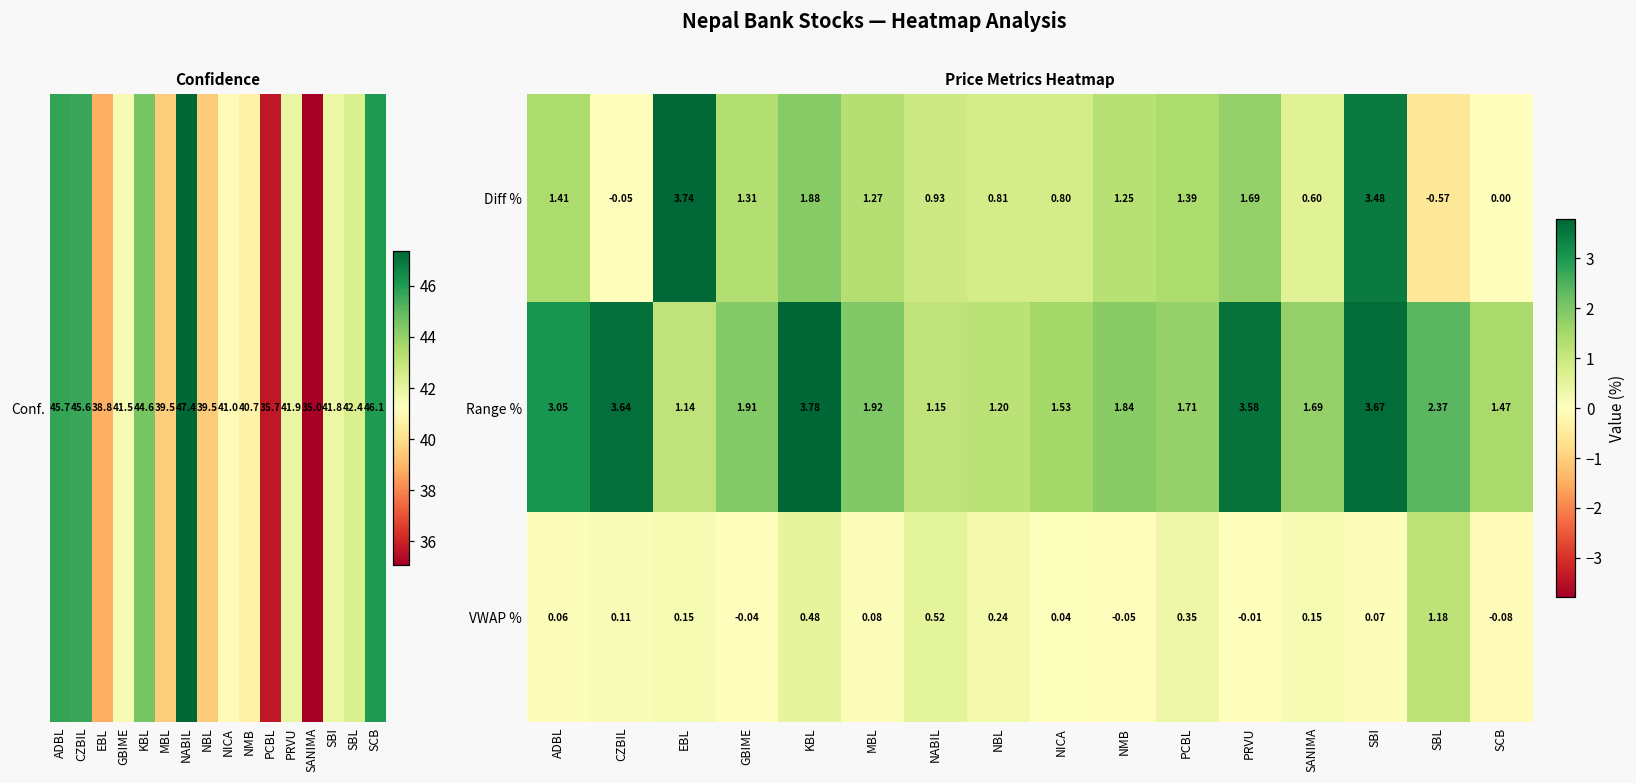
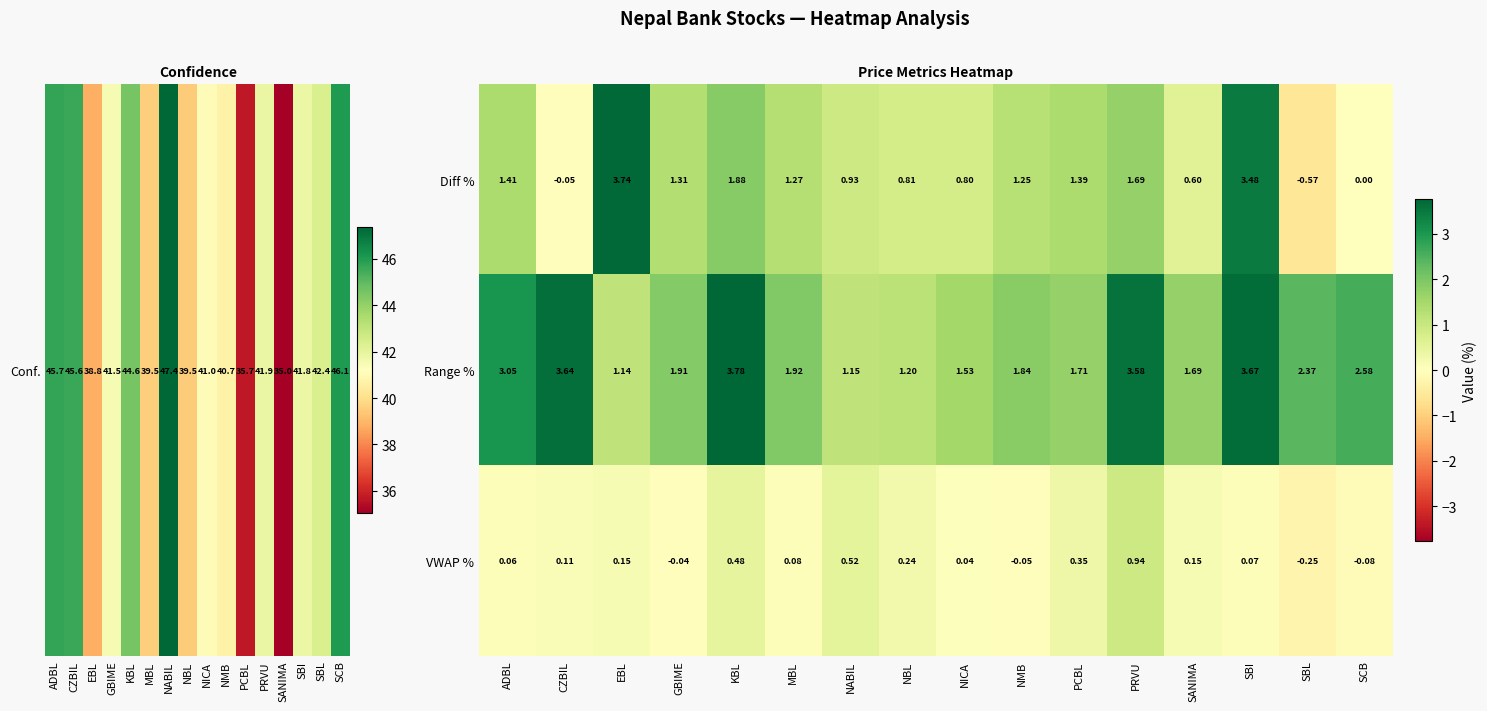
  {
    "Diff %": {
      "ADBL": 1.41,
      "CZBIL": -0.05,
      "EBL": 3.74,
      "GBIME": 1.31,
      "KBL": 1.88,
      "MBL": 1.27,
      "NABIL": 0.93,
      "NBL": 0.81,
      "NICA": 0.80,
      "NMB": 1.25,
      "PCBL": 1.39,
      "PRVU": 1.69,
      "SANIMA": 0.60,
      "SBI": 3.48,
      "SBL": -0.57,
      "SCB": 0.00
    },
    "Range %": {
      "ADBL": 3.05,
      "CZBIL": 3.64,
      "EBL": 1.14,
      "GBIME": 1.91,
      "KBL": 3.78,
      "MBL": 1.92,
      "NABIL": 1.15,
      "NBL": 1.20,
      "NICA": 1.53,
      "NMB": 1.84,
      "PCBL": 1.71,
      "PRVU": 3.58,
      "SANIMA": 1.69,
      "SBI": 3.67,
      "SBL": 2.37,
-     "SCB": 1.47
+     "SCB": 2.58
    },
    "VWAP %": {
      "ADBL": 0.06,
      "CZBIL": 0.11,
      "EBL": 0.15,
      "GBIME": -0.04,
      "KBL": 0.48,
      "MBL": 0.08,
      "NABIL": 0.52,
      "NBL": 0.24,
      "NICA": 0.04,
      "NMB": -0.05,
      "PCBL": 0.35,
-     "PRVU": -0.01,
+     "PRVU": 0.94,
      "SANIMA": 0.15,
      "SBI": 0.07,
-     "SBL": 1.18,
+     "SBL": -0.25,
      "SCB": -0.08
    }
  }
